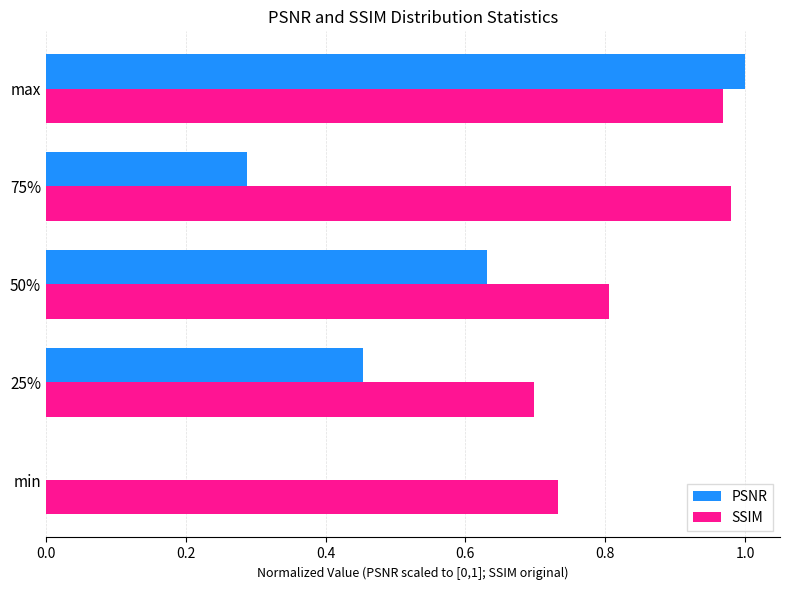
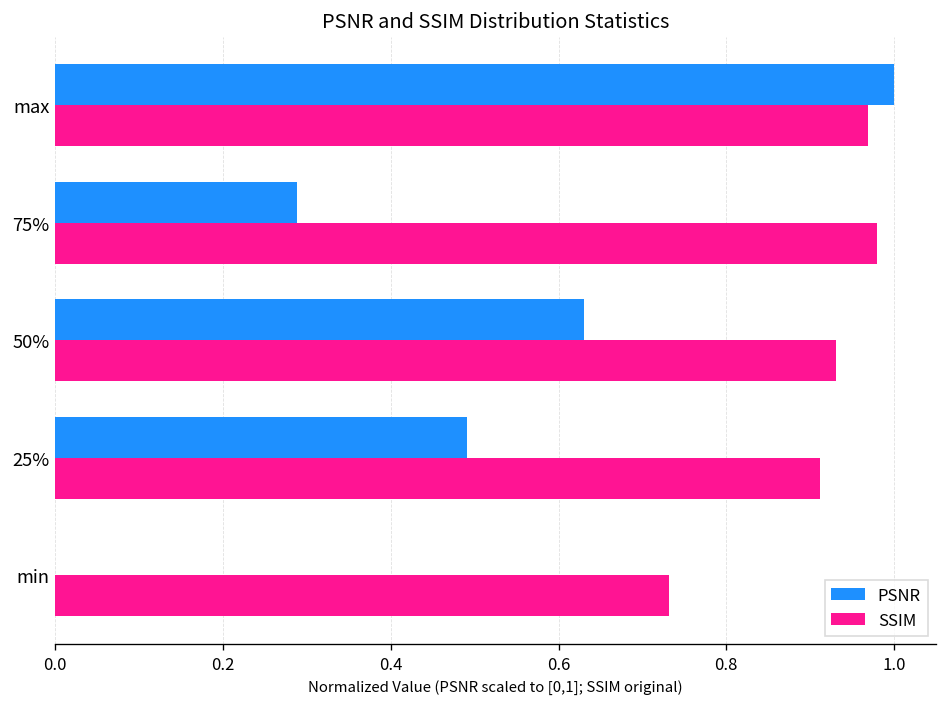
  {
    "PSNR": {
      "max": 1.00,
      "75%": 0.29,
      "50%": 0.63,
-     "25%": 0.45,
+     "25%": 0.49,
      "min": 0.00
    },
    "SSIM": {
      "max": 0.97,
      "75%": 0.98,
-     "50%": 0.81,
-     "25%": 0.70,
+     "50%": 0.93,
+     "25%": 0.91,
      "min": 0.73
    }
  }
